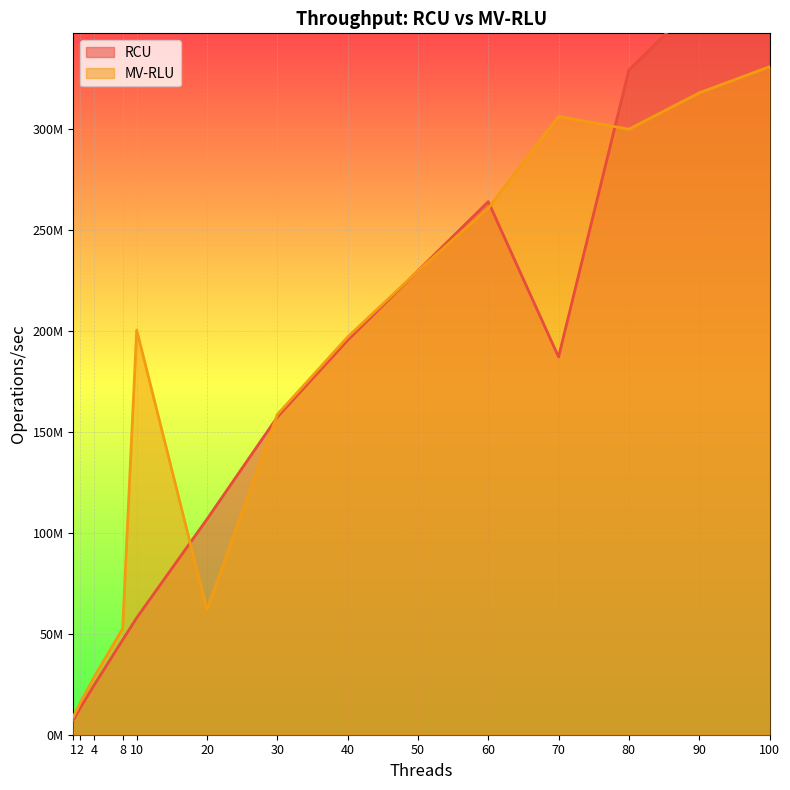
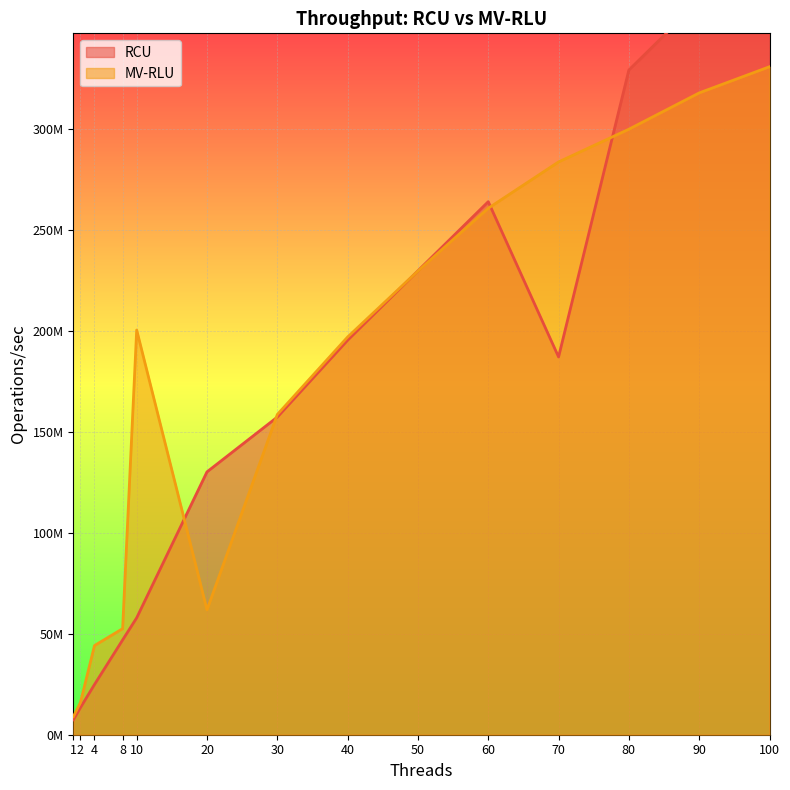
  {
    "RCU": {
      "1": 7000000,
      "2": 13000000,
      "4": 25000000,
      "8": 47000000,
      "10": 58000000,
-     "20": 107000000,
+     "20": 130000000,
      "30": 157000000,
      "40": 195000000,
      "60": 264000000,
      "70": 187000000,
      "80": 329000000
    },
    "MV-RLU": {
      "1": 9000000,
      "2": 16000000,
-     "4": 29000000,
+     "4": 44000000,
      "8": 53000000,
      "10": 200000000,
      "20": 62000000,
      "30": 159000000,
      "40": 197000000,
      "60": 261000000,
-     "70": 306000000,
+     "70": 284000000,
      "80": 300000000,
      "90": 318000000,
      "100": 331000000
    }
  }
